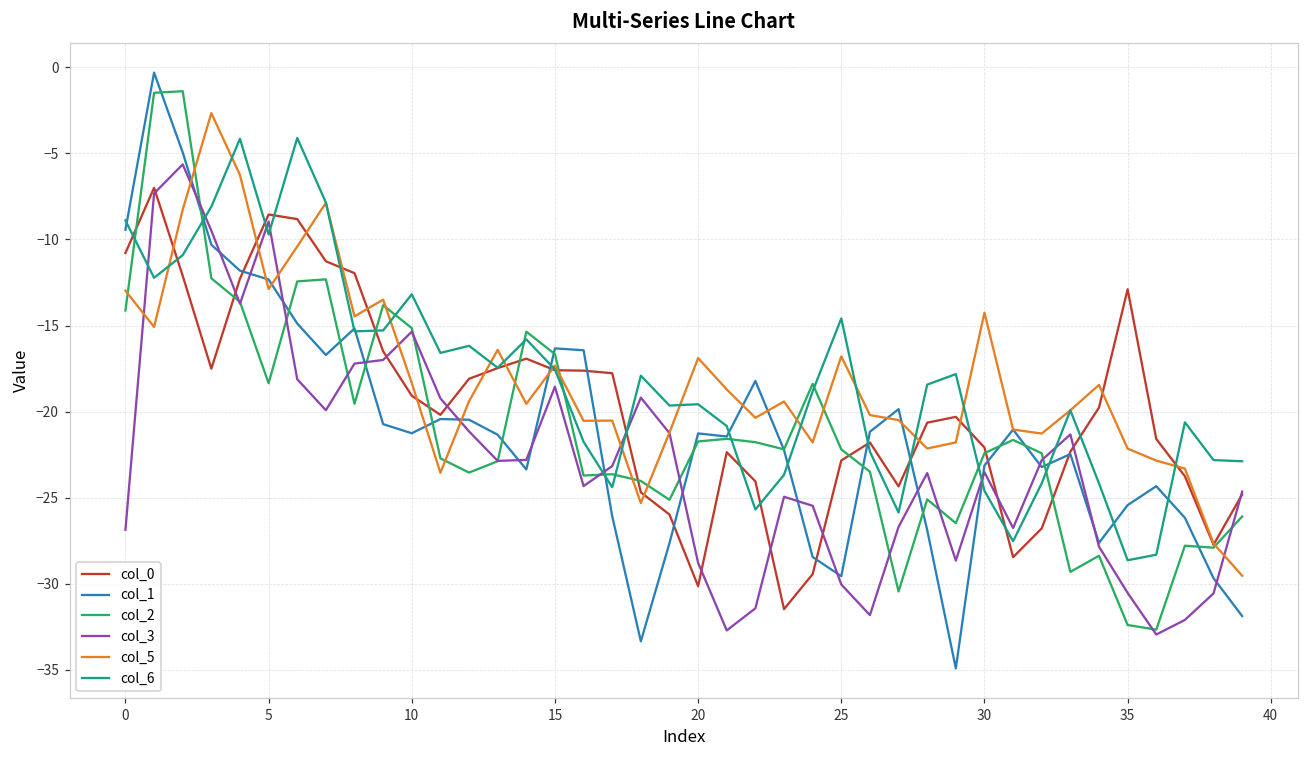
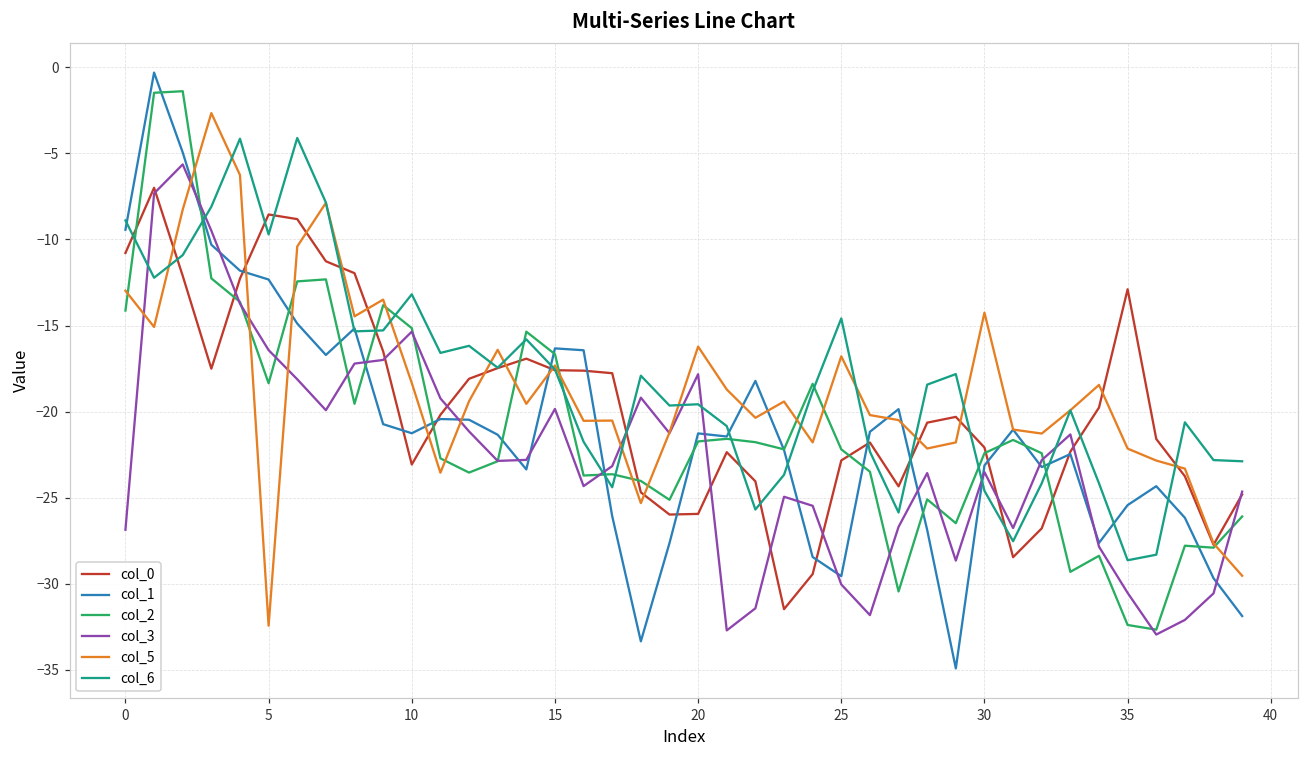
  {
    "col_0": {
      "0": -10.8,
      "5": -8.5,
-     "10": -19.1,
-     "20": -30.1,
+     "10": -23.1,
+     "20": -25.9,
      "25": -22.8,
      "30": -22.1,
      "35": -12.9
    },
    "col_1": {
      "0": -9.4,
      "5": -12.3,
      "10": -21.3,
      "15": -16.3,
      "20": -21.3,
      "25": -29.6,
      "30": -23.1,
      "35": -25.4
    },
    "col_3": {
      "0": -26.9,
-     "5": -9.0,
+     "5": -16.4,
      "10": -15.4,
-     "15": -18.5,
-     "20": -28.8,
+     "15": -19.8,
+     "20": -17.8,
      "25": -30.0,
      "30": -23.5,
      "35": -30.5
    },
    "col_5": {
      "0": -13.0,
-     "5": -12.9,
+     "5": -32.4,
      "10": -18.3,
      "15": -17.3,
-     "20": -16.9,
+     "20": -16.2,
      "25": -16.8,
      "30": -14.2,
      "35": -22.1
    }
  }
